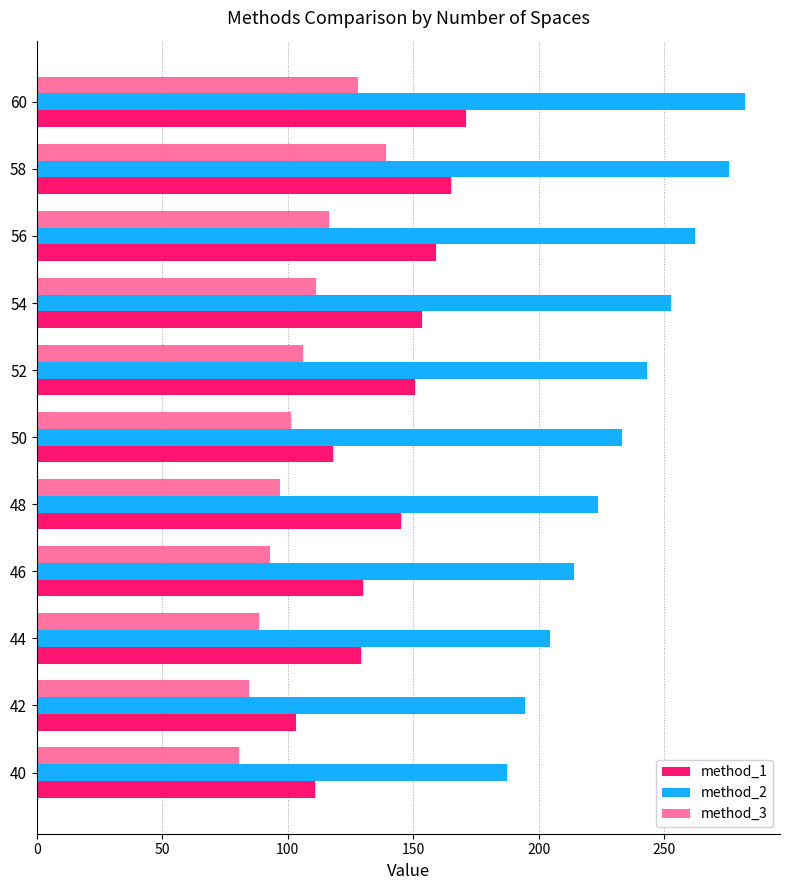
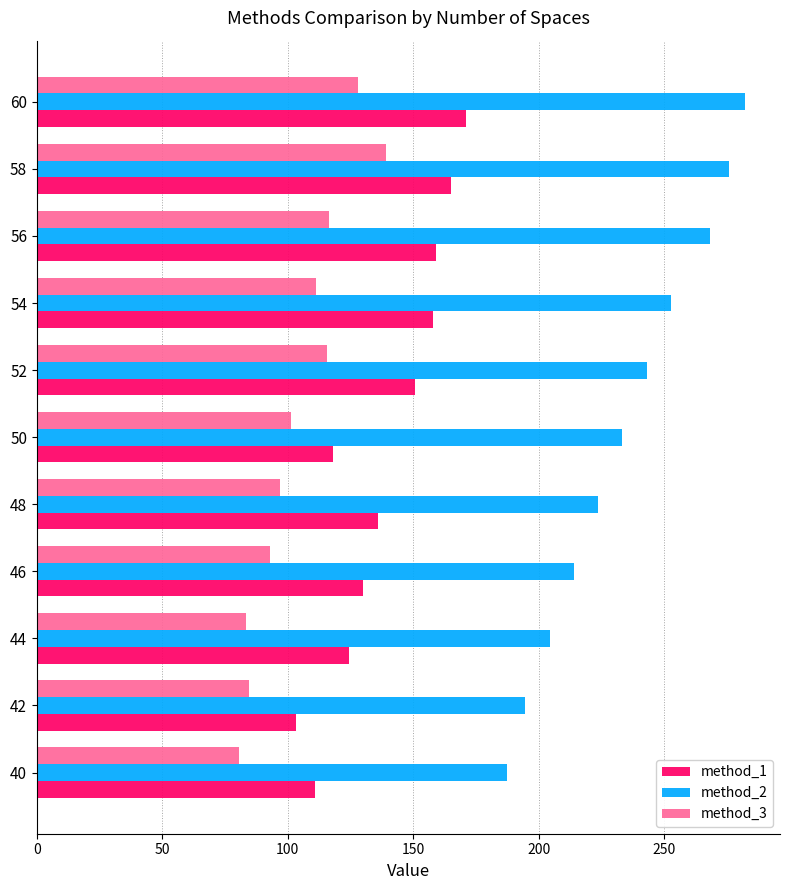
  {
    "method_1": {
      "60": 171,
      "58": 165,
      "56": 159,
-     "54": 153,
+     "54": 158,
      "52": 151,
      "50": 118,
-     "48": 145,
+     "48": 136,
      "46": 130,
-     "44": 129,
+     "44": 124,
      "42": 103,
      "40": 111
    },
    "method_2": {
      "60": 282,
      "58": 276,
-     "56": 262,
+     "56": 268,
      "54": 253,
      "52": 243,
      "50": 233,
      "48": 224,
      "46": 214,
      "44": 205,
      "42": 194,
      "40": 187
    },
    "method_3": {
      "60": 128,
      "58": 139,
      "56": 117,
      "54": 111,
-     "52": 106,
+     "52": 116,
      "50": 101,
      "48": 97,
      "46": 93,
-     "44": 88,
+     "44": 83,
      "42": 85,
      "40": 81
    }
  }
